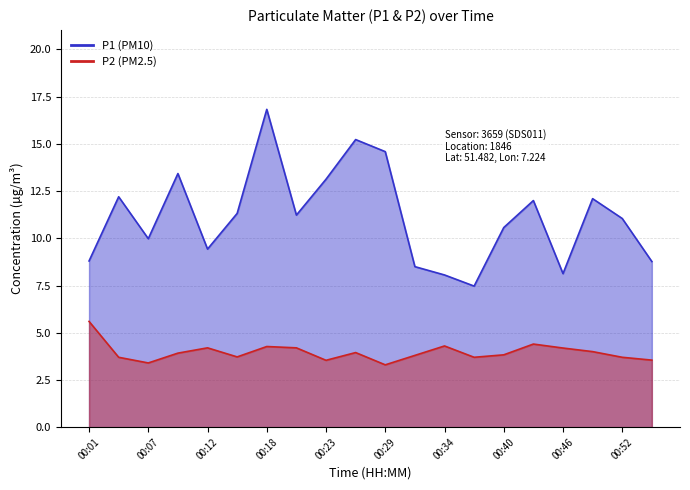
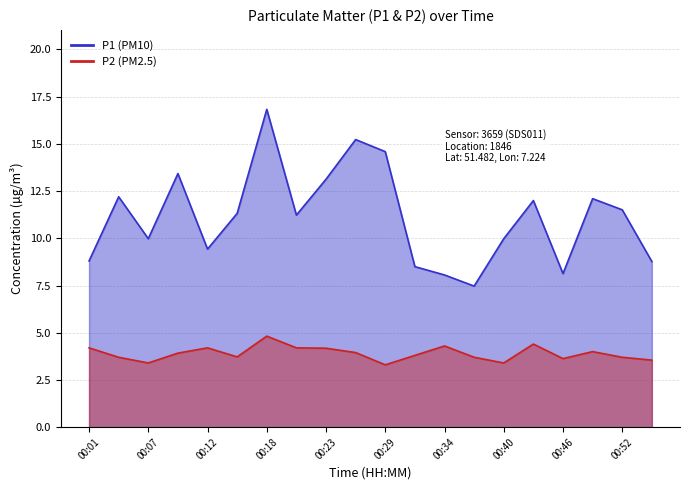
  {
    "P1 (PM10)": {
      "00:01": 8.8,
      "00:07": 10.0,
      "00:12": 9.4,
      "00:18": 16.8,
      "00:23": 13.1,
      "00:29": 14.6,
      "00:34": 8.1,
-     "00:40": 10.6,
+     "00:40": 10.0,
      "00:46": 8.1,
-     "00:52": 11.1
+     "00:52": 11.5
    },
    "P2 (PM2.5)": {
-     "00:01": 5.6,
+     "00:01": 4.2,
      "00:07": 3.4,
      "00:12": 4.2,
-     "00:18": 4.3,
-     "00:23": 3.5,
+     "00:18": 4.8,
+     "00:23": 4.2,
      "00:29": 3.3,
      "00:34": 4.3,
-     "00:40": 3.8,
-     "00:46": 4.2,
+     "00:40": 3.4,
+     "00:46": 3.6,
      "00:52": 3.7
    }
  }
